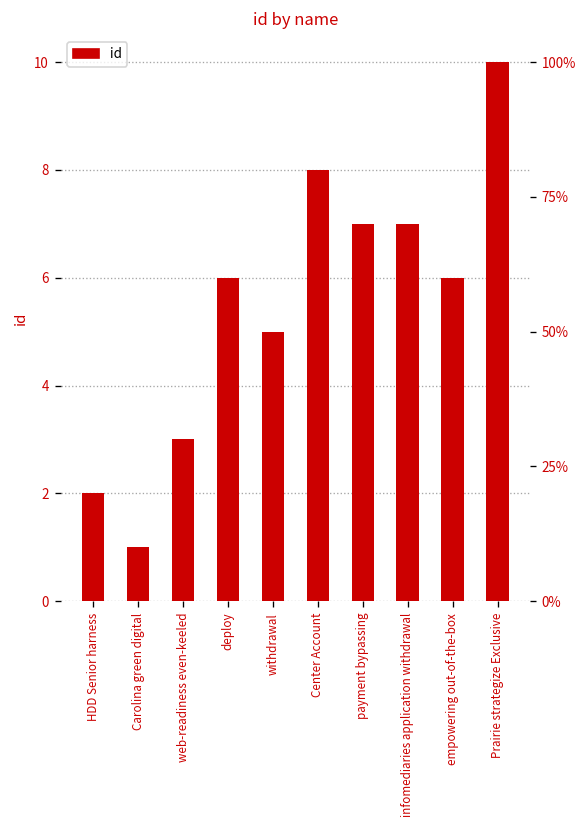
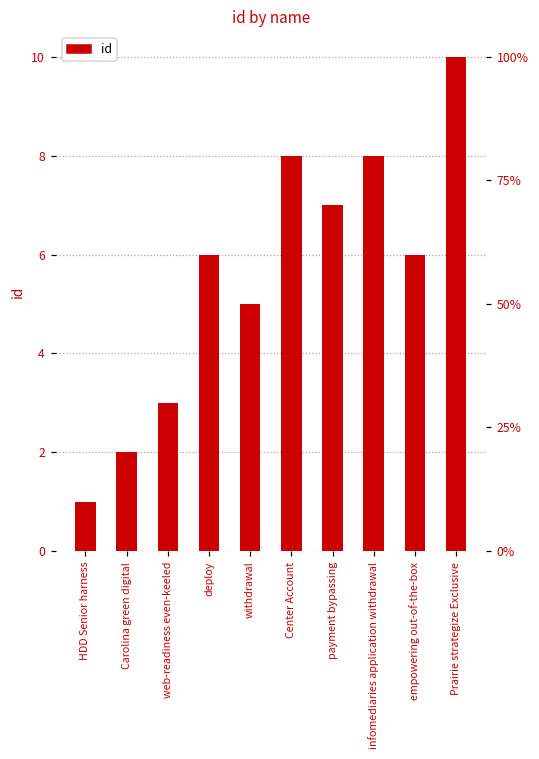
  {
-   "HDD Senior harness": 2,
-   "Carolina green digital": 1,
+   "HDD Senior harness": 1,
+   "Carolina green digital": 2,
    "web-readiness even-keeled": 3,
    "deploy": 6,
    "withdrawal": 5,
    "Center Account": 8,
    "payment bypassing": 7,
-   "infomediaries application withdrawal": 7,
+   "infomediaries application withdrawal": 8,
    "empowering out-of-the-box": 6,
    "Prairie strategize Exclusive": 10
  }
